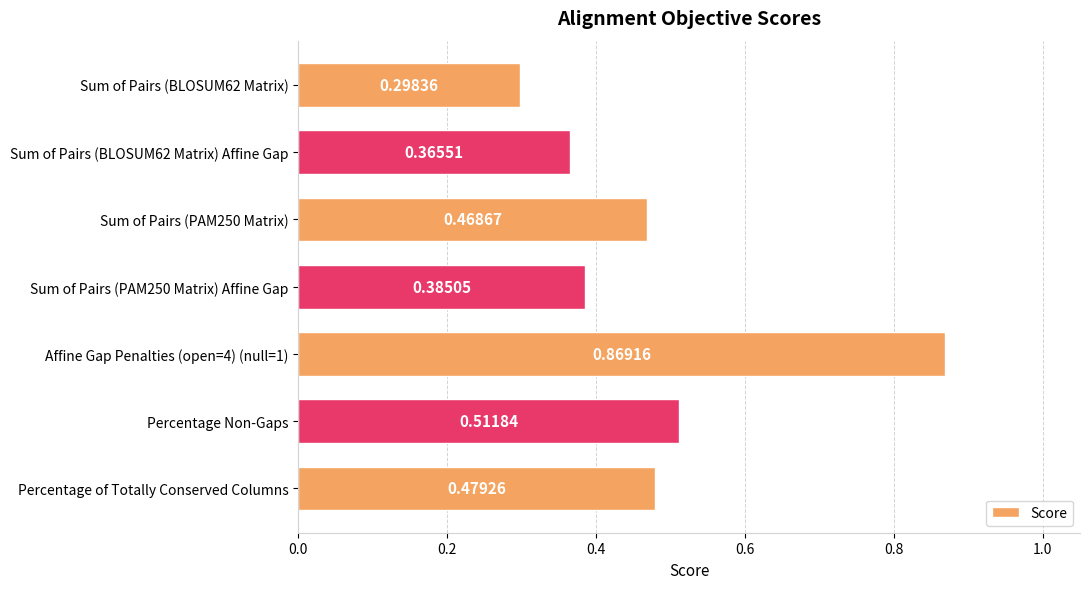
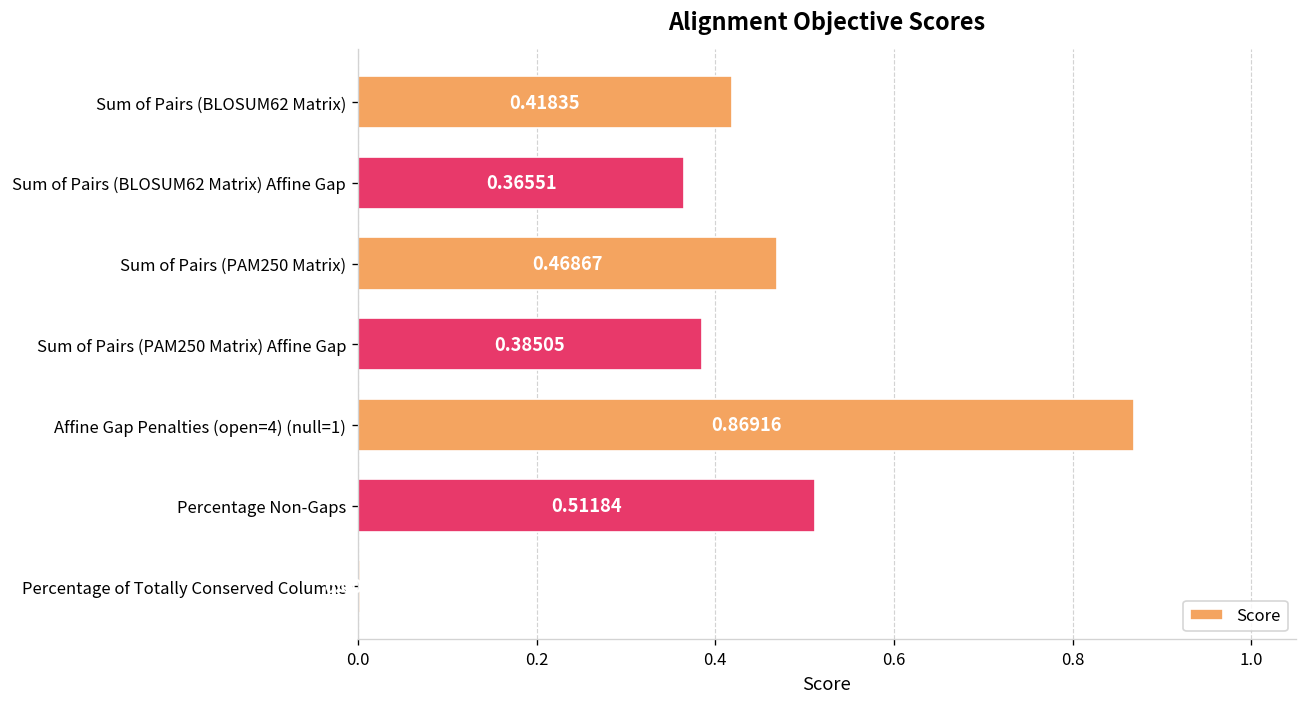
  {
-   "Sum of Pairs (BLOSUM62 Matrix)": 0.29836,
+   "Sum of Pairs (BLOSUM62 Matrix)": 0.41835,
    "Sum of Pairs (BLOSUM62 Matrix) Affine Gap": 0.36551,
    "Sum of Pairs (PAM250 Matrix)": 0.46867,
    "Sum of Pairs (PAM250 Matrix) Affine Gap": 0.38505,
    "Affine Gap Penalties (open=4) (null=1)": 0.86916,
    "Percentage Non-Gaps": 0.51184,
-   "Percentage of Totally Conserved Columns": 0.48
+   "Percentage of Totally Conserved Columns": 0.00
  }
